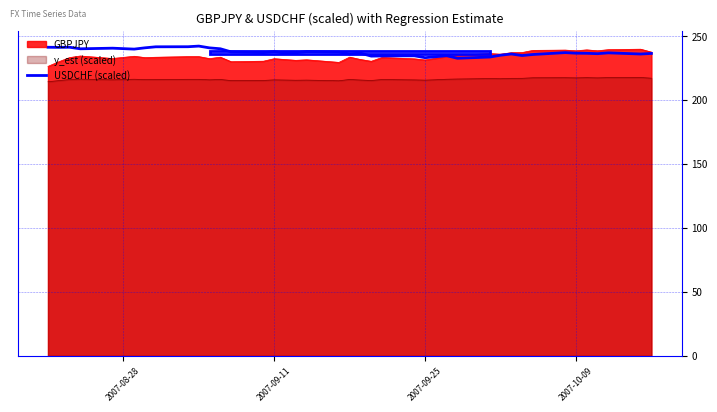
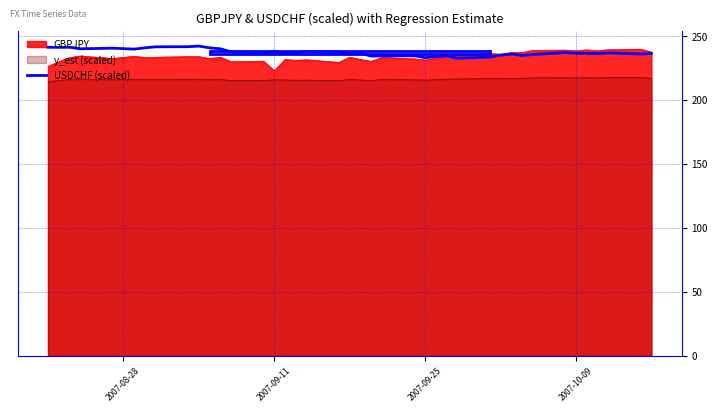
  {
    "GBPJPY": {
-     "2007-09-11": 232
+     "2007-09-11": 223
    },
    "y_est (scaled)": {
      "2007-09-11": 216,
      "2007-09-25": 216,
      "2007-10-09": 217
    },
    "USDCHF (scaled)": {
      "2007-09-11": 238
    }
  }
